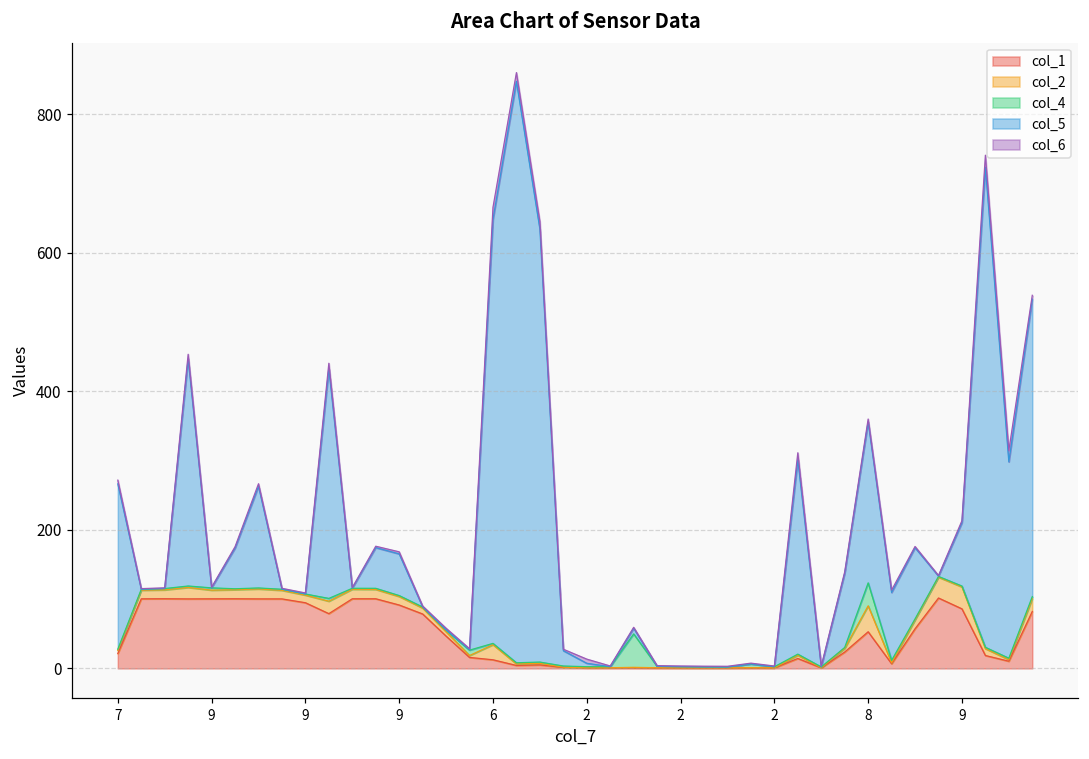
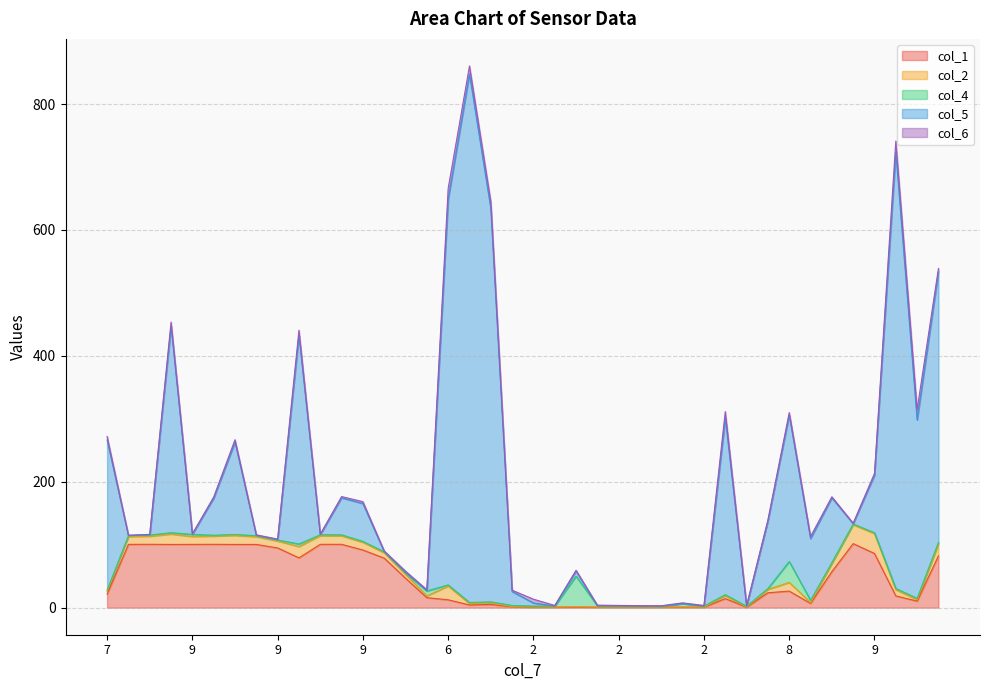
  {
    "col_1": {
-     "8": 50
+     "8": 30
    },
    "col_2": {
-     "8": 40
+     "8": 10
    },
    "col_4": {
      "8": 30
    }
  }
